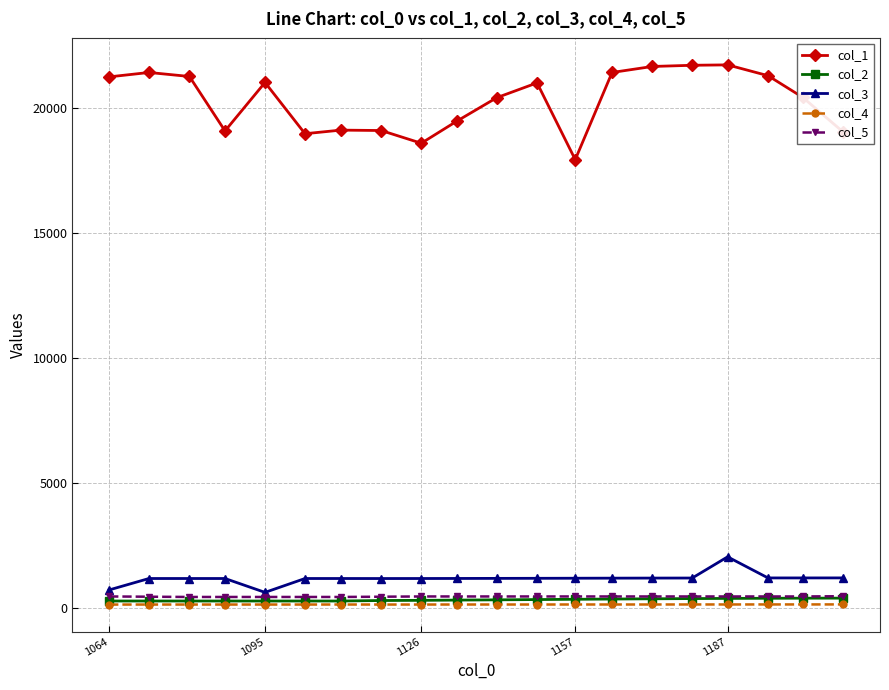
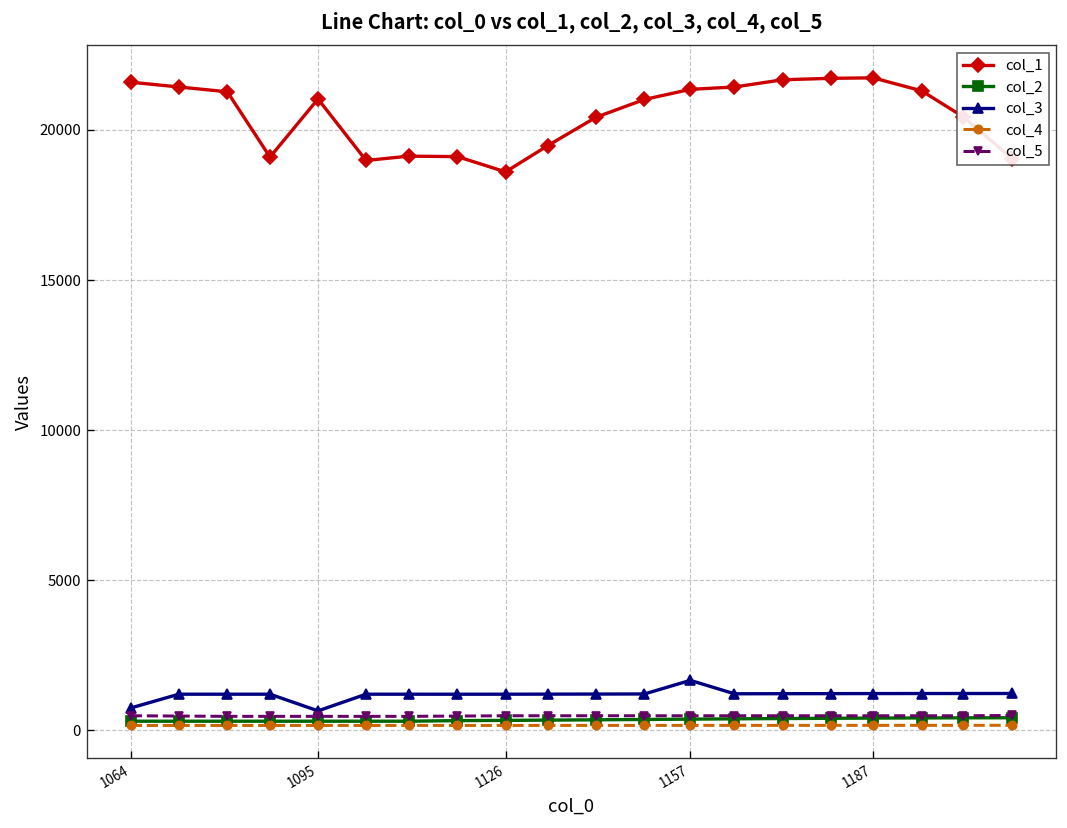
  {
    "col_1": {
-     "1064": 21300,
+     "1064": 21600,
      "1095": 21000,
      "1126": 18600,
-     "1157": 17900,
+     "1157": 21400,
      "1187": 21700
    },
    "col_2": {
      "1064": 300,
      "1095": 300,
      "1126": 300,
      "1157": 400
    },
    "col_3": {
      "1064": 700,
      "1095": 600,
      "1126": 1200,
-     "1157": 1200,
-     "1187": 2100
+     "1157": 1700,
+     "1187": 1200
    },
    "col_4": {
      "1064": 200,
      "1095": 200,
      "1126": 200,
      "1157": 200,
      "1187": 200
    },
    "col_5": {
      "1064": 500,
      "1095": 500,
      "1126": 500,
      "1157": 500
    }
  }
